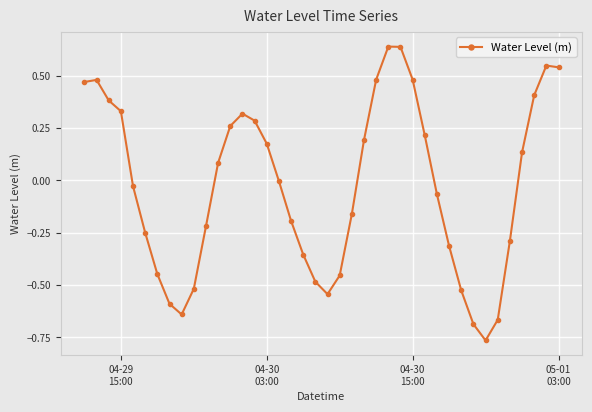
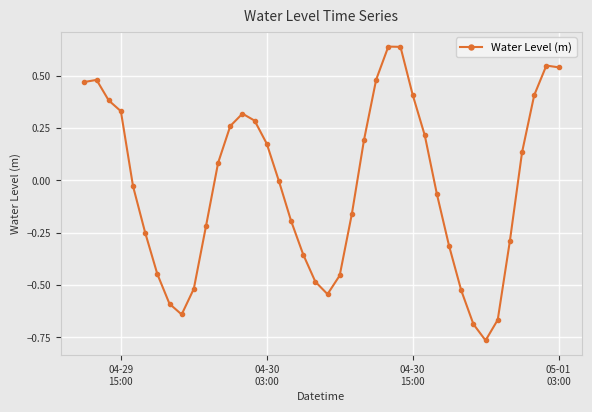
  {
    "04-29 15:00": 0.33,
    "04-30 03:00": 0.17,
-   "04-30 15:00": 0.48,
+   "04-30 15:00": 0.41,
    "05-01 03:00": 0.54
  }
